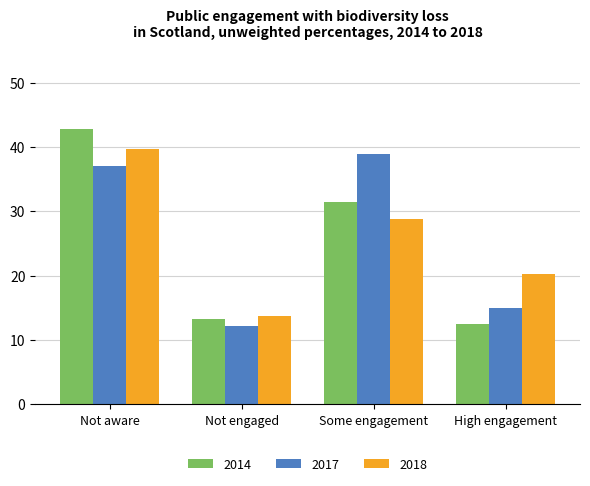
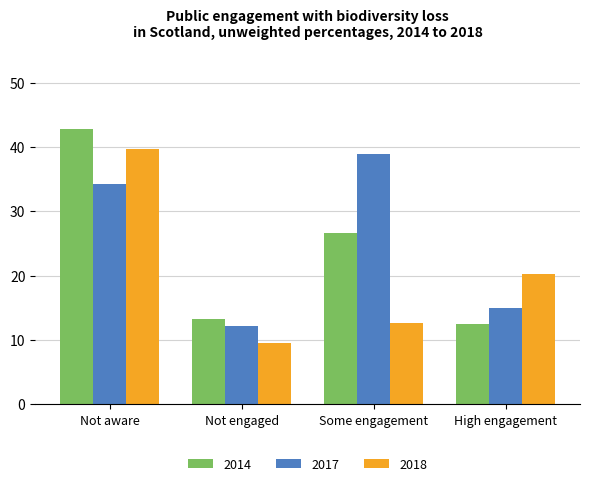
  {
    "2014": {
      "Not aware": 43,
      "Not engaged": 13,
-     "Some engagement": 32,
+     "Some engagement": 27,
      "High engagement": 13
    },
    "2017": {
-     "Not aware": 37,
+     "Not aware": 34,
      "Not engaged": 12,
      "Some engagement": 39,
      "High engagement": 15
    },
    "2018": {
      "Not aware": 40,
-     "Not engaged": 14,
-     "Some engagement": 29,
+     "Not engaged": 10,
+     "Some engagement": 13,
      "High engagement": 20
    }
  }
